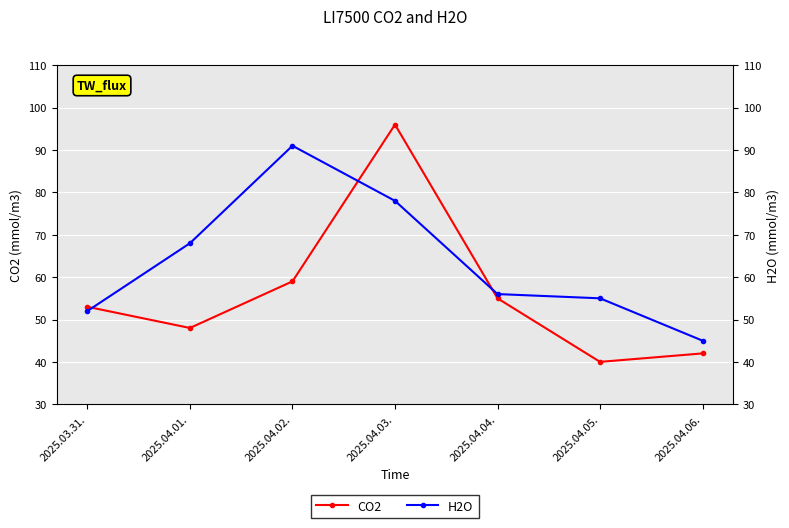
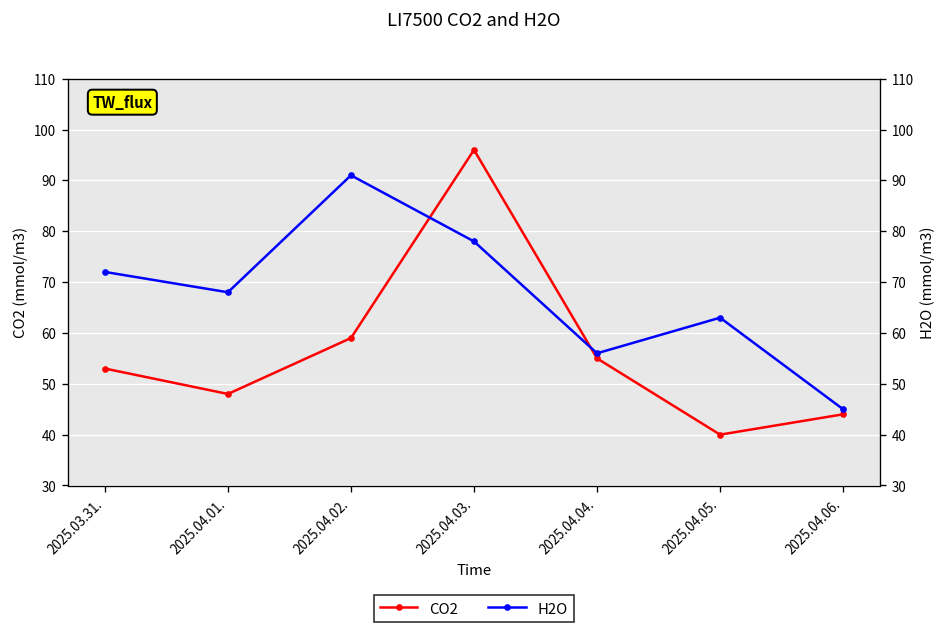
  {
    "CO2": {
      "2025.03.31.": 53,
      "2025.04.01.": 48,
      "2025.04.02.": 59,
      "2025.04.03.": 96,
      "2025.04.04.": 55,
      "2025.04.05.": 40,
-     "2025.04.06.": 42
+     "2025.04.06.": 44
    },
    "H2O": {
-     "2025.03.31.": 52,
+     "2025.03.31.": 72,
      "2025.04.01.": 68,
      "2025.04.02.": 91,
      "2025.04.03.": 78,
      "2025.04.04.": 56,
-     "2025.04.05.": 55,
+     "2025.04.05.": 63,
      "2025.04.06.": 45
    }
  }
